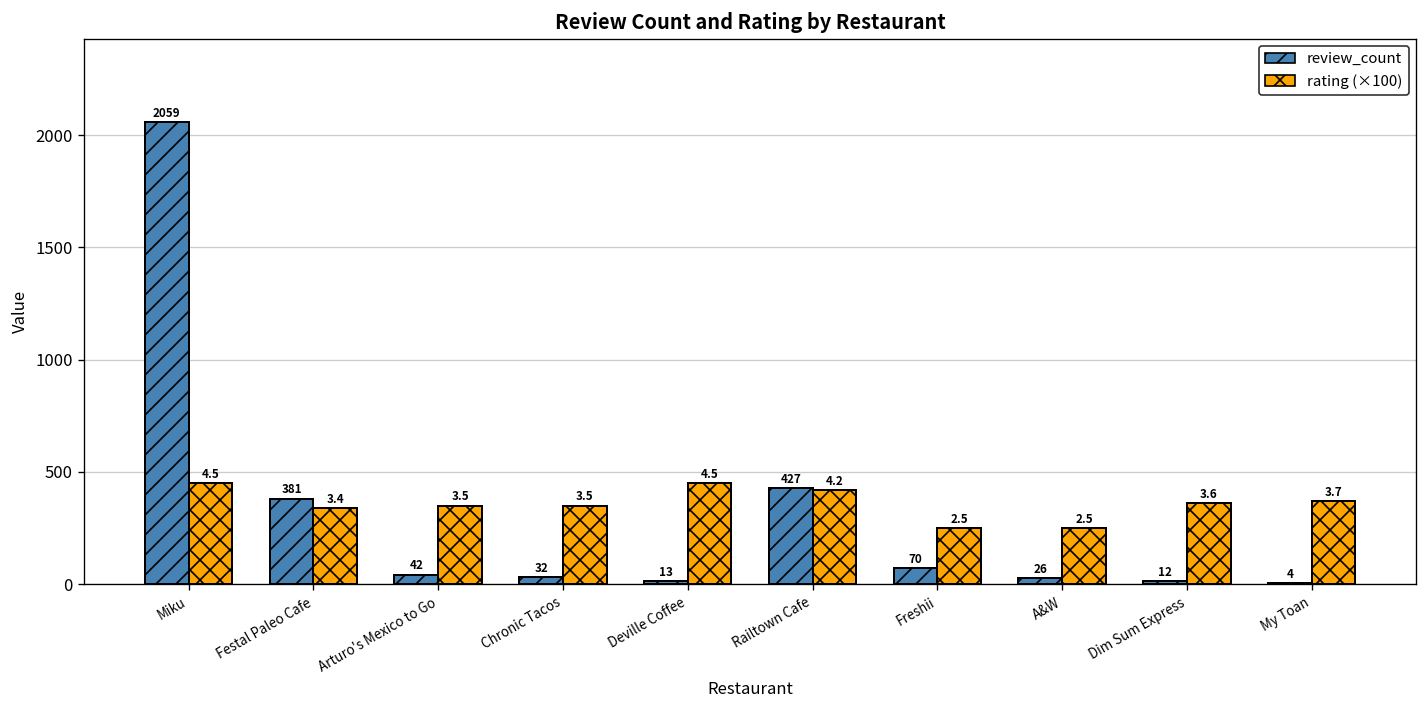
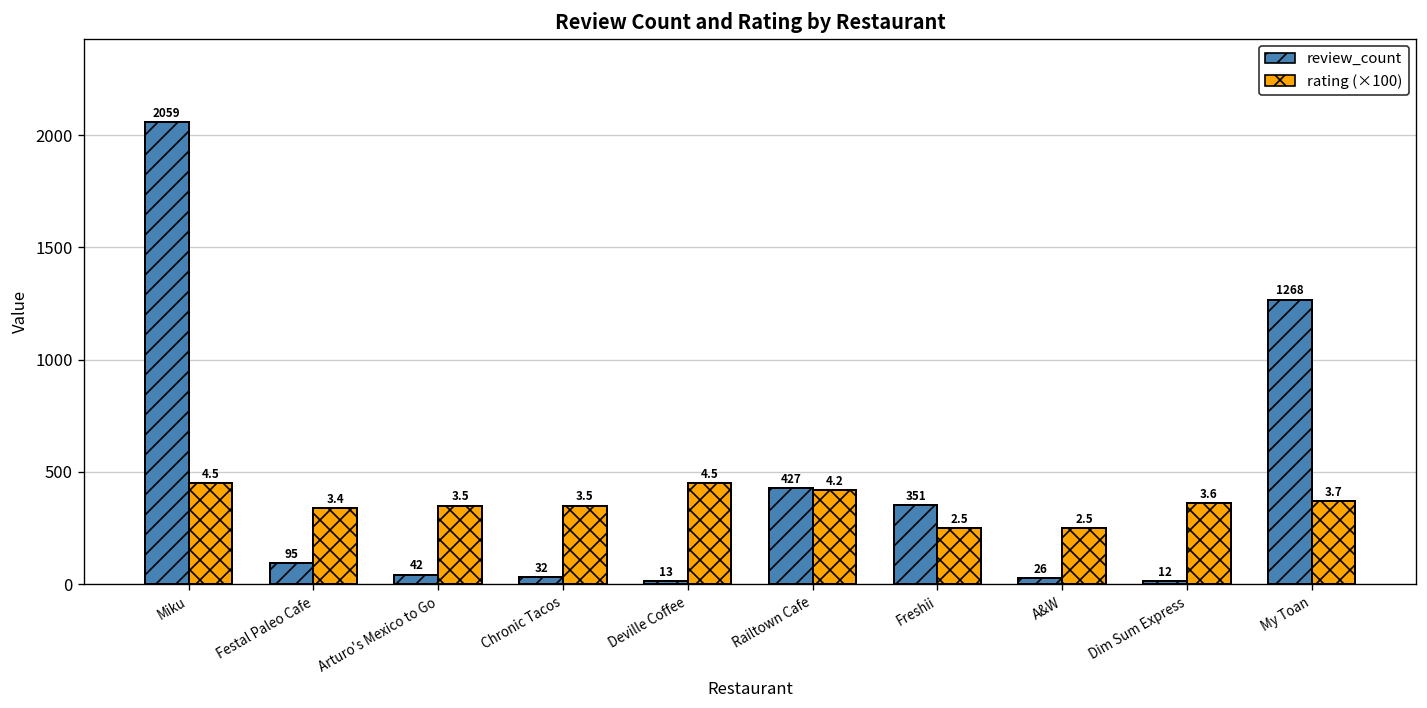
  {
    "review_count": {
      "Miku": 2059,
-     "Festal Paleo Cafe": 381,
+     "Festal Paleo Cafe": 95,
      "Arturo's Mexico to Go": 42,
      "Chronic Tacos": 32,
      "Deville Coffee": 13,
      "Railtown Cafe": 427,
-     "Freshii": 70,
+     "Freshii": 351,
      "A&W": 26,
      "Dim Sum Express": 12,
-     "My Toan": 4
+     "My Toan": 1268
    }
  }
